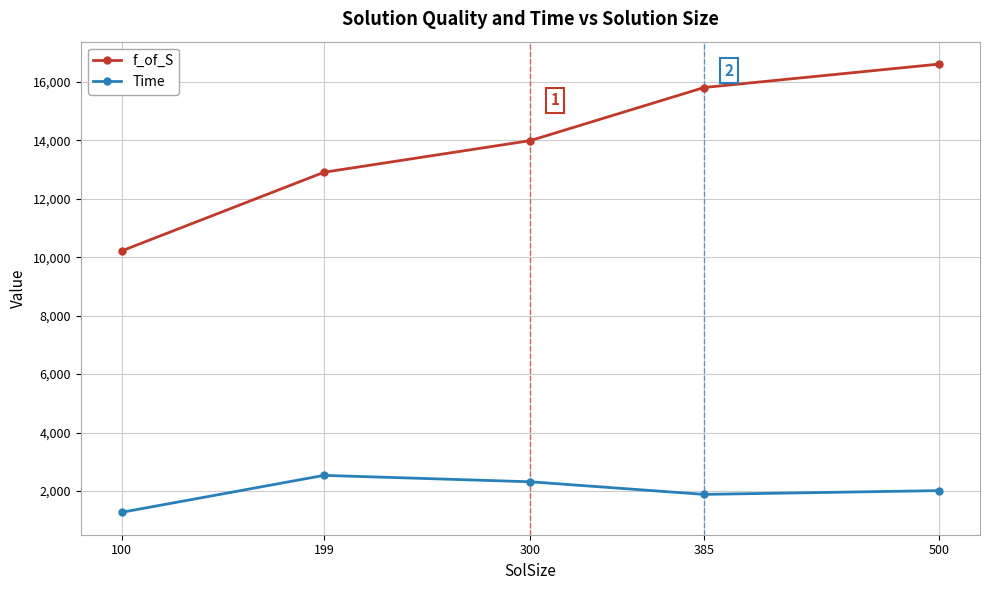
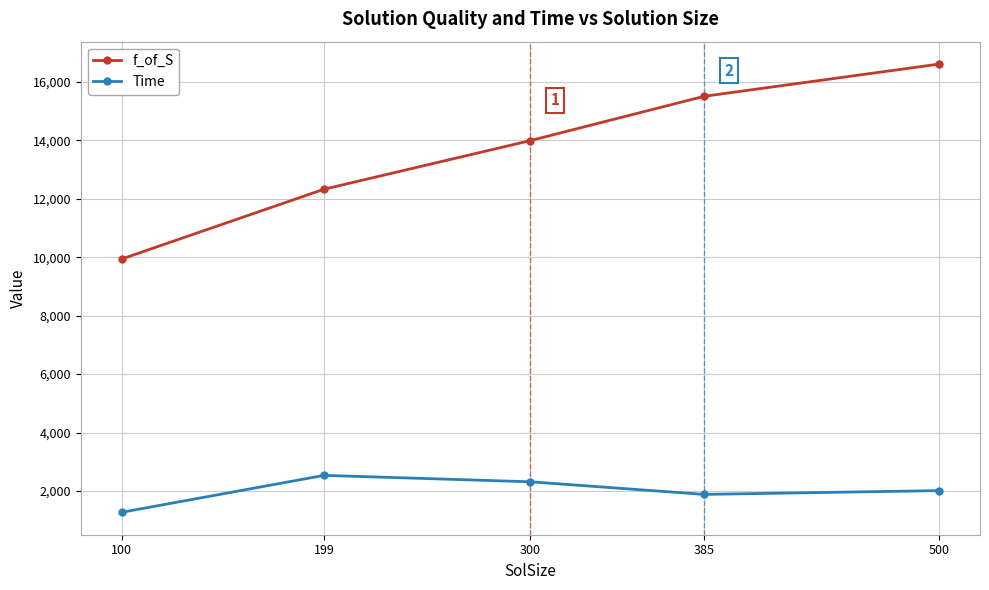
  {
    "f_of_S": {
-     "100": "10,200",
-     "199": "12,900",
+     "100": "9,900",
+     "199": "12,300",
      "300": "14,000",
-     "385": "15,800",
+     "385": "15,500",
      "500": "16,600"
    },
    "Time": {
      "100": "1,300",
      "199": "2,500",
      "300": "2,300",
      "385": "1,900",
      "500": "2,000"
    }
  }
